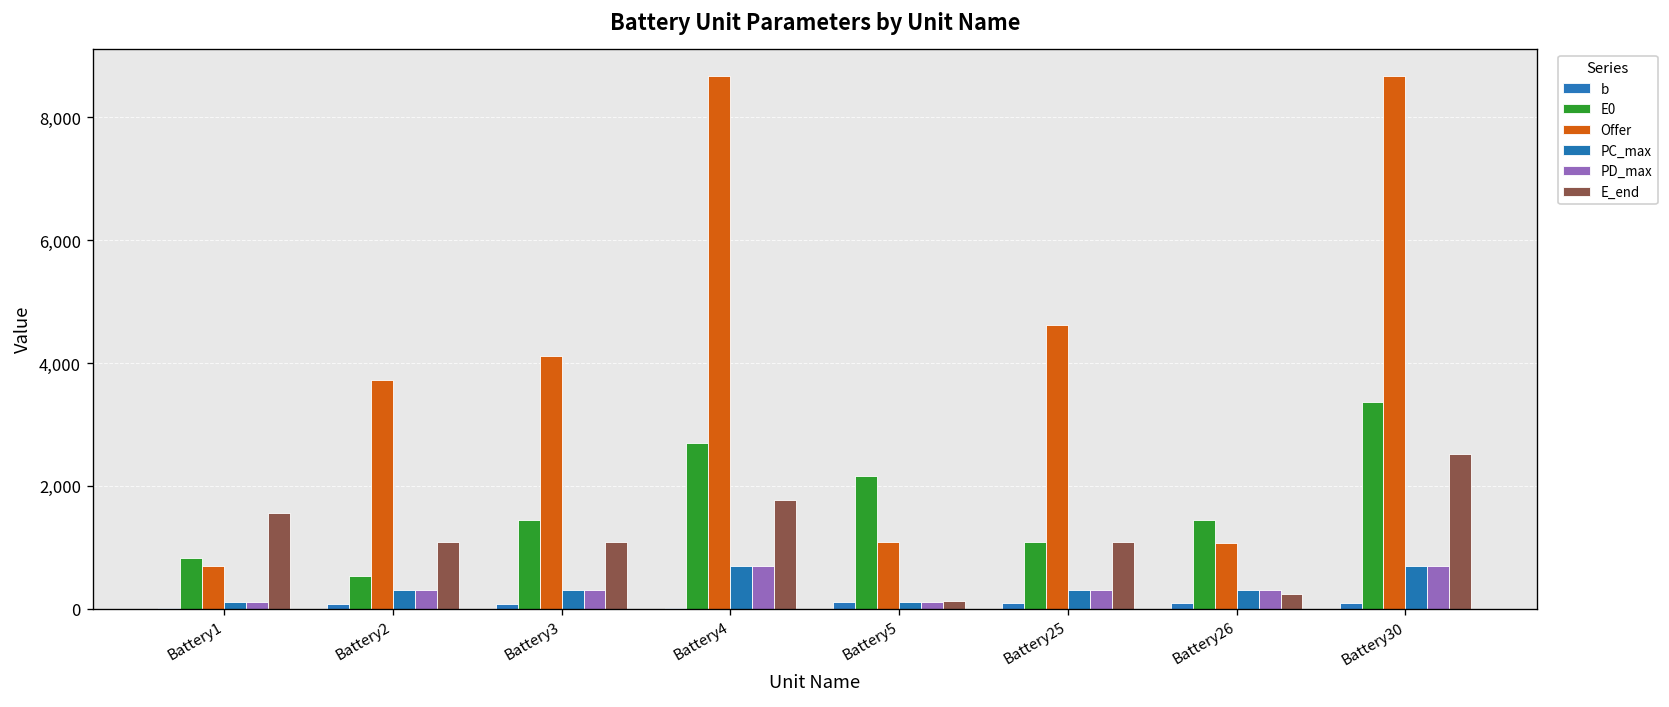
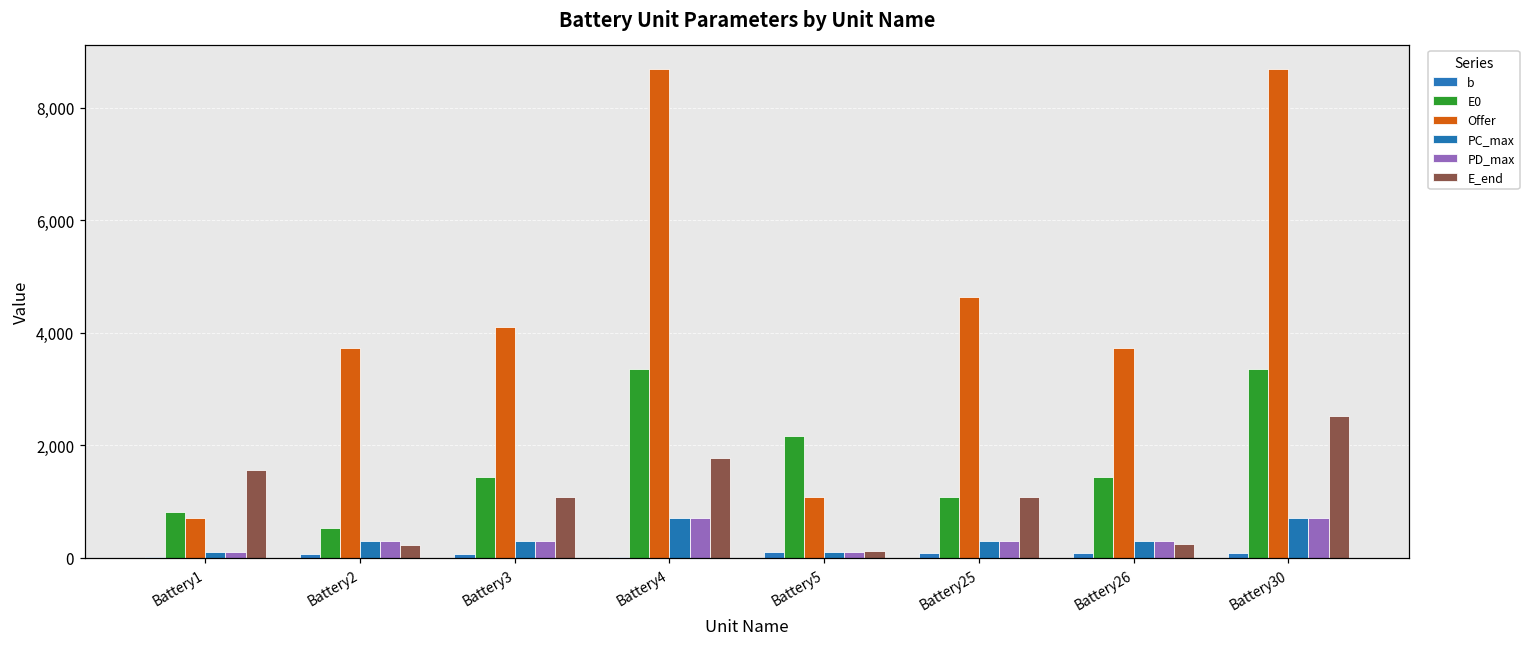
  {
    "E0": {
      "Battery1": "800",
      "Battery2": "500",
      "Battery3": "1,400",
-     "Battery4": "2,700",
+     "Battery4": "3,400",
      "Battery5": "2,200",
      "Battery25": "1,100",
      "Battery26": "1,400",
      "Battery30": "3,400"
    },
    "Offer": {
      "Battery1": "700",
      "Battery2": "3,700",
      "Battery3": "4,100",
      "Battery4": "8,700",
      "Battery5": "1,100",
      "Battery25": "4,600",
-     "Battery26": "1,100",
+     "Battery26": "3,700",
      "Battery30": "8,700"
    },
    "PD_max": {
      "Battery1": "100",
      "Battery2": "300",
      "Battery3": "300",
      "Battery4": "700",
      "Battery5": "100",
      "Battery25": "300",
      "Battery26": "300",
      "Battery30": "700"
    },
    "E_end": {
      "Battery1": "1,600",
-     "Battery2": "1,100",
+     "Battery2": "200",
      "Battery3": "1,100",
      "Battery4": "1,800",
      "Battery5": "100",
      "Battery25": "1,100",
      "Battery26": "200",
      "Battery30": "2,500"
    }
  }
